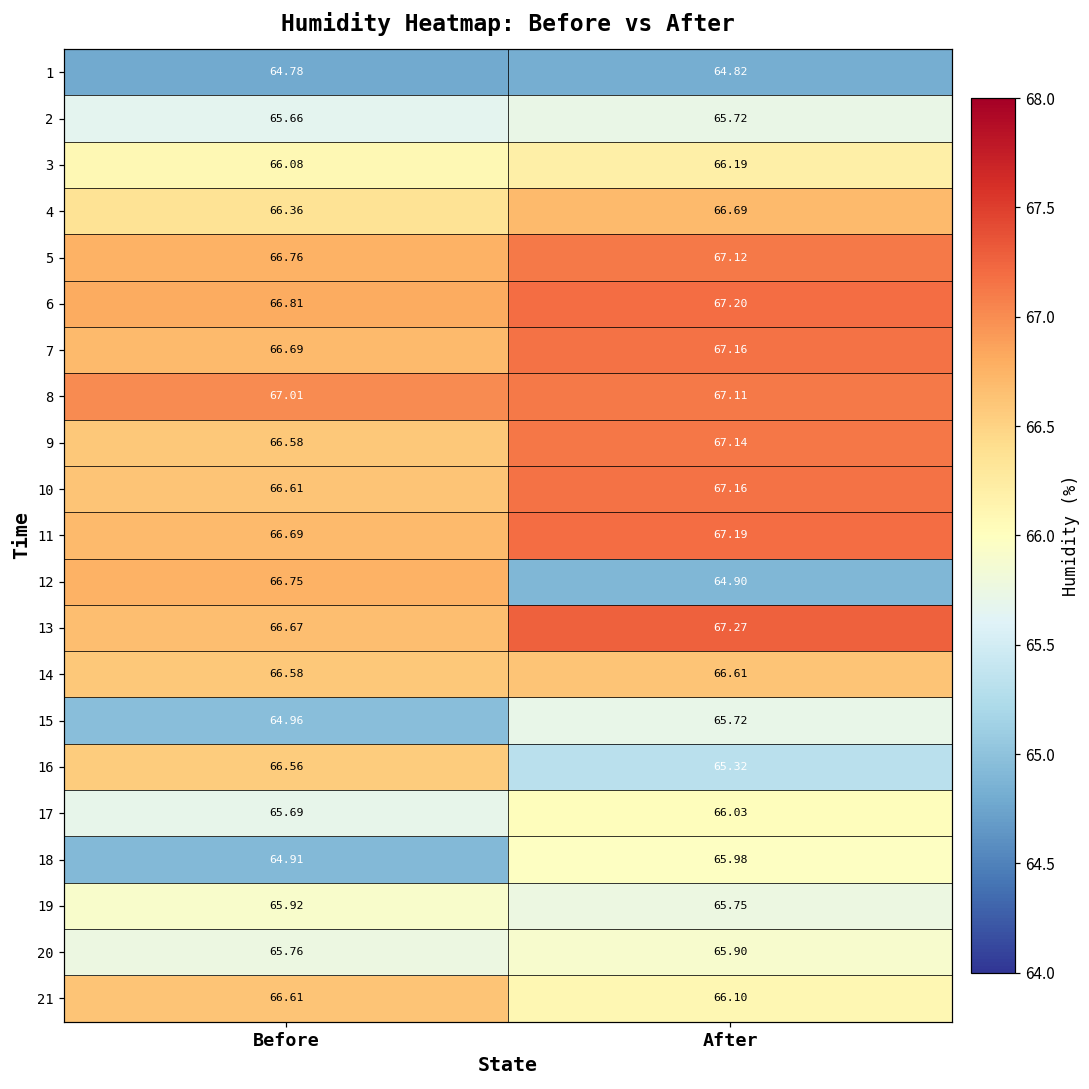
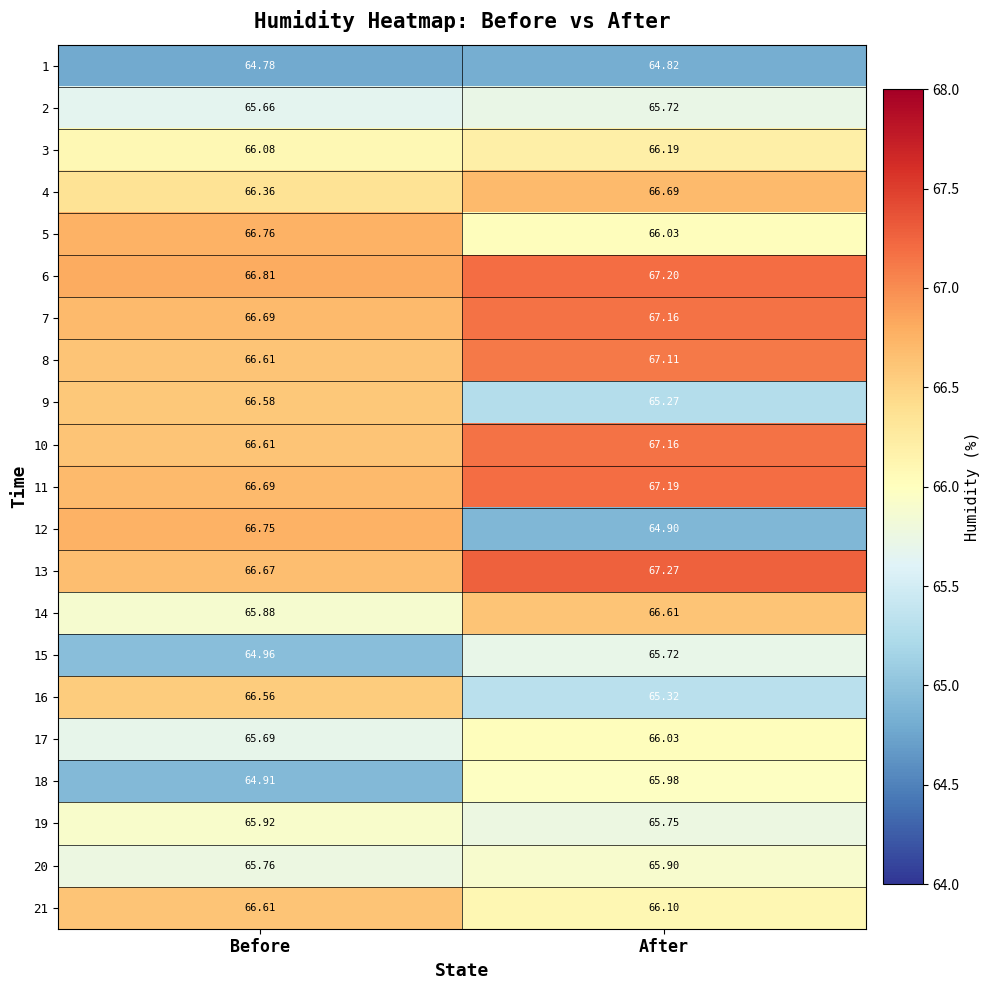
  {
    "1": {
      "Before": 64.78,
      "After": 64.82
    },
    "2": {
      "Before": 65.66,
      "After": 65.72
    },
    "3": {
      "Before": 66.08,
      "After": 66.19
    },
    "4": {
      "Before": 66.36,
      "After": 66.69
    },
    "5": {
      "Before": 66.76,
-     "After": 67.12
+     "After": 66.03
    },
    "6": {
      "Before": 66.81,
      "After": 67.20
    },
    "7": {
      "Before": 66.69,
      "After": 67.16
    },
    "8": {
-     "Before": 67.01,
+     "Before": 66.61,
      "After": 67.11
    },
    "9": {
      "Before": 66.58,
-     "After": 67.14
+     "After": 65.27
    },
    "10": {
      "Before": 66.61,
      "After": 67.16
    },
    "11": {
      "Before": 66.69,
      "After": 67.19
    },
    "12": {
      "Before": 66.75,
      "After": 64.90
    },
    "13": {
      "Before": 66.67,
      "After": 67.27
    },
    "14": {
-     "Before": 66.58,
+     "Before": 65.88,
      "After": 66.61
    },
    "15": {
      "Before": 64.96,
      "After": 65.72
    },
    "16": {
      "Before": 66.56,
      "After": 65.32
    },
    "17": {
      "Before": 65.69,
      "After": 66.03
    },
    "18": {
      "Before": 64.91,
      "After": 65.98
    },
    "19": {
      "Before": 65.92,
      "After": 65.75
    },
    "20": {
      "Before": 65.76,
      "After": 65.90
    },
    "21": {
      "Before": 66.61,
      "After": 66.10
    }
  }
